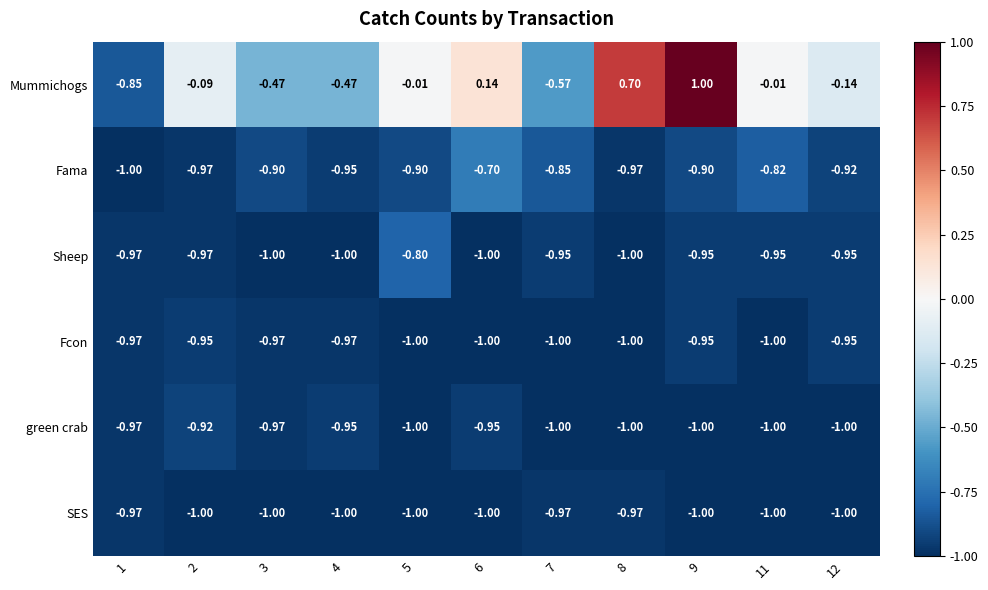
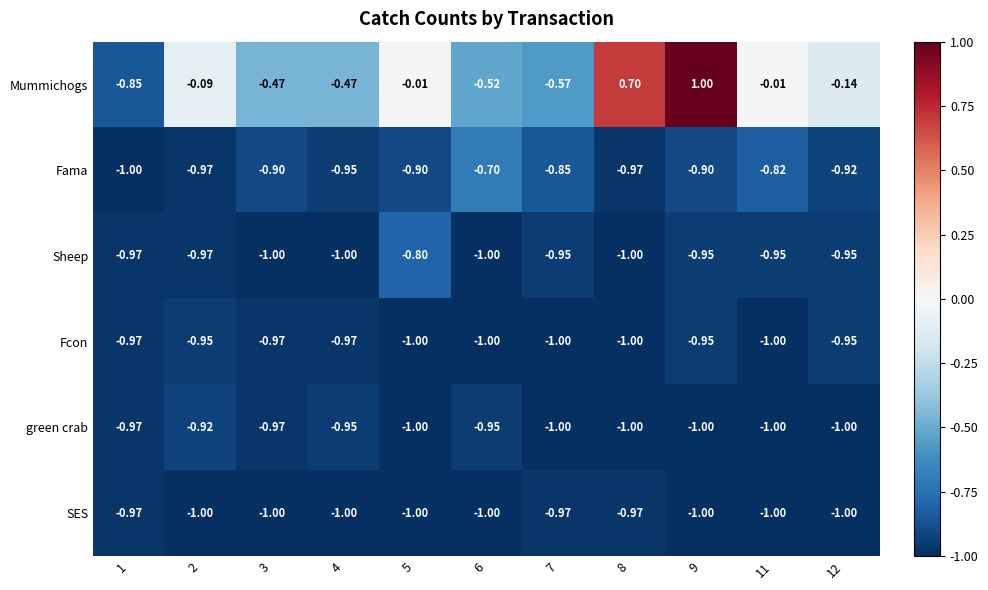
  {
    "Mummichogs": {
      "1": -0.85,
      "2": -0.09,
      "3": -0.47,
      "4": -0.47,
      "5": -0.01,
-     "6": 0.14,
+     "6": -0.52,
      "7": -0.57,
      "8": 0.70,
      "9": 1.00,
      "11": -0.01,
      "12": -0.14
    },
    "Fama": {
      "1": -1.00,
      "2": -0.97,
      "3": -0.90,
      "4": -0.95,
      "5": -0.90,
      "6": -0.70,
      "7": -0.85,
      "8": -0.97,
      "9": -0.90,
      "11": -0.82,
      "12": -0.92
    },
    "Sheep": {
      "1": -0.97,
      "2": -0.97,
      "3": -1.00,
      "4": -1.00,
      "5": -0.80,
      "6": -1.00,
      "7": -0.95,
      "8": -1.00,
      "9": -0.95,
      "11": -0.95,
      "12": -0.95
    },
    "Fcon": {
      "1": -0.97,
      "2": -0.95,
      "3": -0.97,
      "4": -0.97,
      "5": -1.00,
      "6": -1.00,
      "7": -1.00,
      "8": -1.00,
      "9": -0.95,
      "11": -1.00,
      "12": -0.95
    },
    "green crab": {
      "1": -0.97,
      "2": -0.92,
      "3": -0.97,
      "4": -0.95,
      "5": -1.00,
      "6": -0.95,
      "7": -1.00,
      "8": -1.00,
      "9": -1.00,
      "11": -1.00,
      "12": -1.00
    },
    "SES": {
      "1": -0.97,
      "2": -1.00,
      "3": -1.00,
      "4": -1.00,
      "5": -1.00,
      "6": -1.00,
      "7": -0.97,
      "8": -0.97,
      "9": -1.00,
      "11": -1.00,
      "12": -1.00
    }
  }
